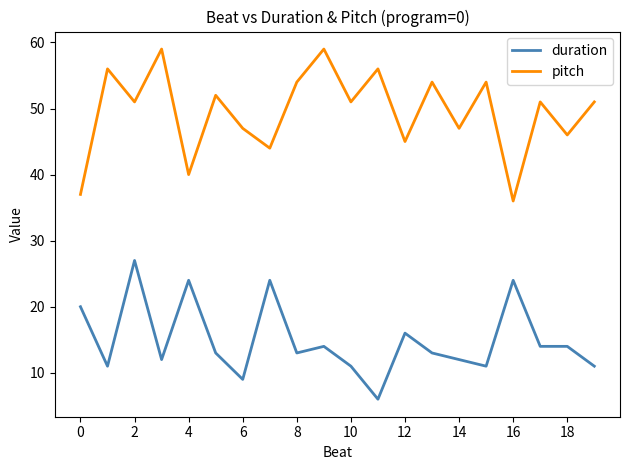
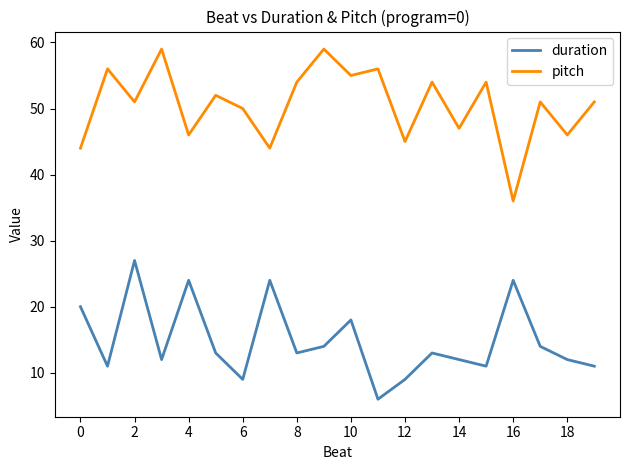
  {
    "duration": {
      "0": 20,
      "2": 27,
      "4": 24,
      "6": 9,
      "8": 13,
-     "10": 11,
-     "12": 16,
+     "10": 18,
+     "12": 9,
      "14": 12,
      "16": 24,
-     "18": 14
+     "18": 12
    },
    "pitch": {
-     "0": 37,
+     "0": 44,
      "2": 51,
-     "4": 40,
-     "6": 47,
+     "4": 46,
+     "6": 50,
      "8": 54,
-     "10": 51,
+     "10": 55,
      "12": 45,
      "14": 47,
      "16": 36,
      "18": 46
    }
  }
